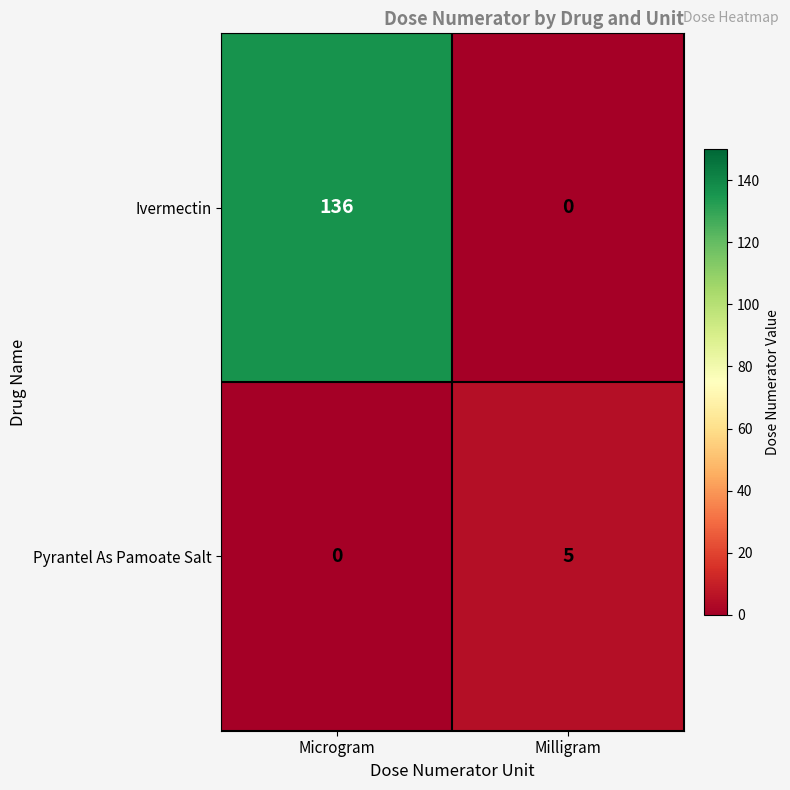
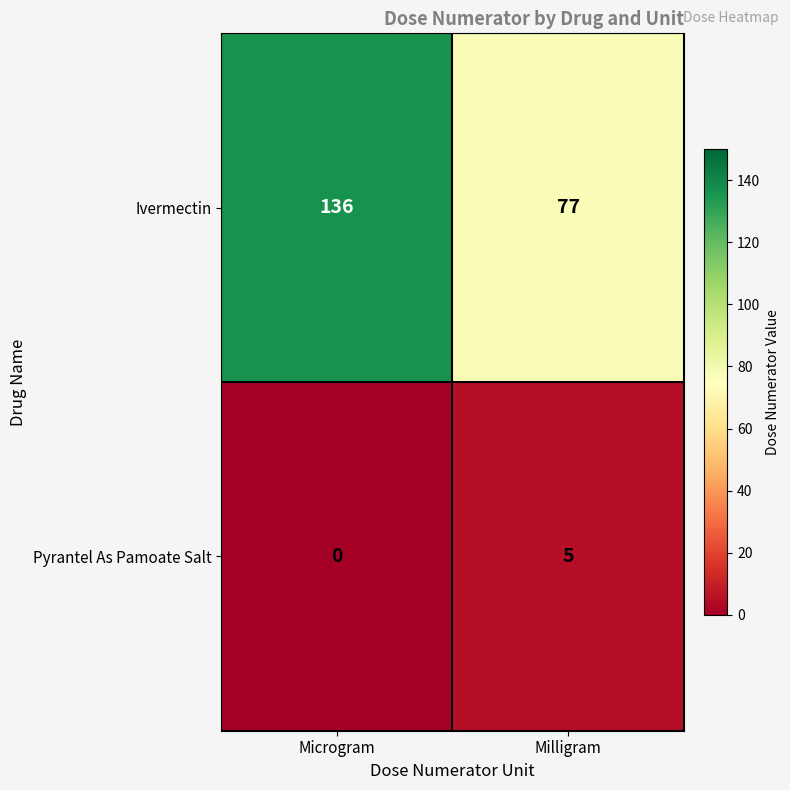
  {
    "Ivermectin": {
      "Microgram": 136,
-     "Milligram": 0
+     "Milligram": 77
    },
    "Pyrantel As Pamoate Salt": {
      "Microgram": 0,
      "Milligram": 5
    }
  }
